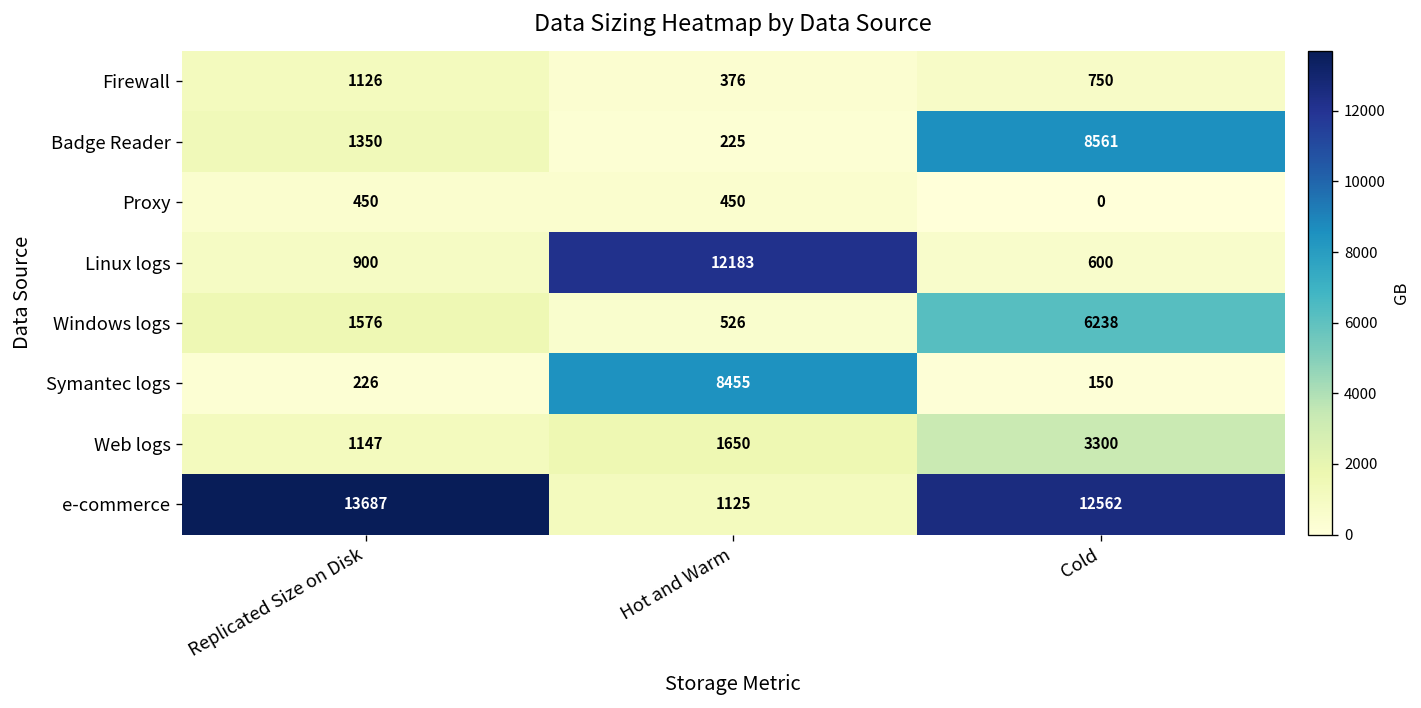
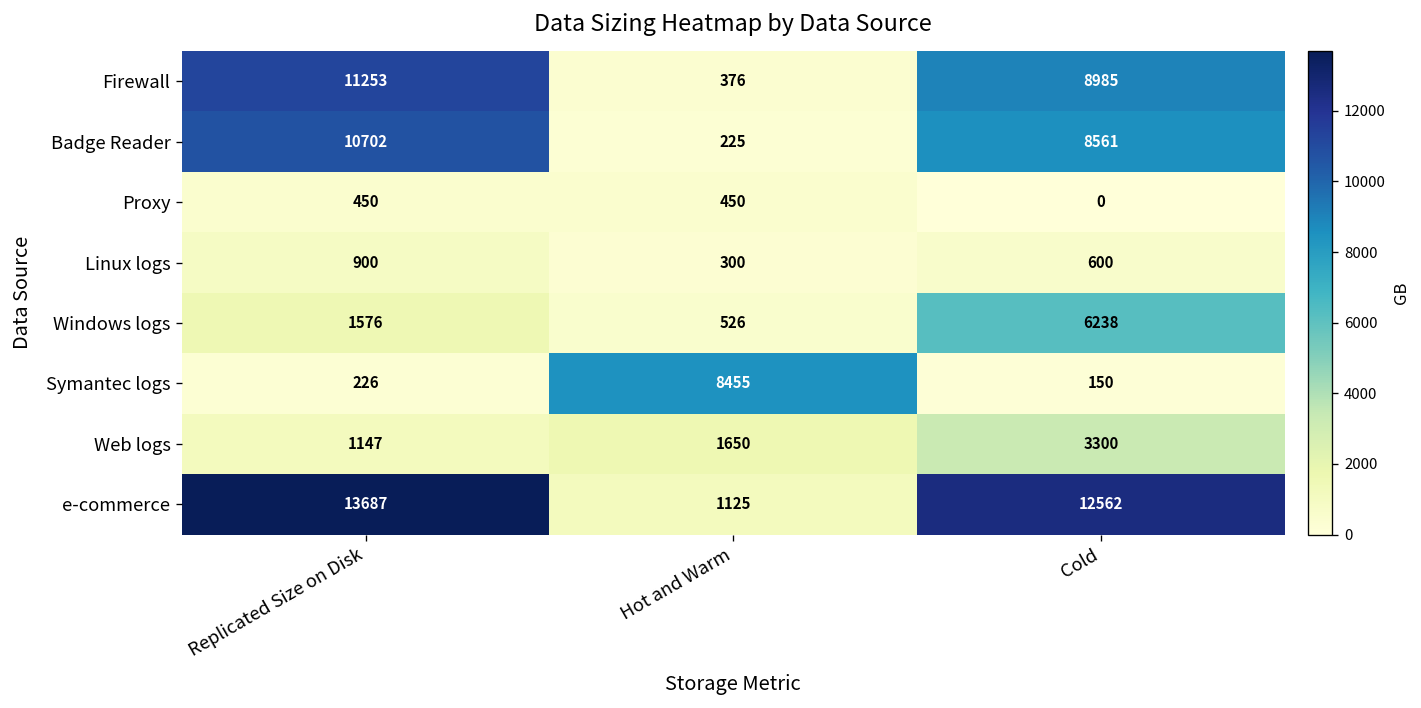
  {
    "Firewall": {
-     "Replicated Size on Disk": 1126,
+     "Replicated Size on Disk": 11253,
      "Hot and Warm": 376,
-     "Cold": 750
+     "Cold": 8985
    },
    "Badge Reader": {
-     "Replicated Size on Disk": 1350,
+     "Replicated Size on Disk": 10702,
      "Hot and Warm": 225,
      "Cold": 8561
    },
    "Proxy": {
      "Replicated Size on Disk": 450,
      "Hot and Warm": 450,
      "Cold": 0
    },
    "Linux logs": {
      "Replicated Size on Disk": 900,
-     "Hot and Warm": 12183,
+     "Hot and Warm": 300,
      "Cold": 600
    },
    "Windows logs": {
      "Replicated Size on Disk": 1576,
      "Hot and Warm": 526,
      "Cold": 6238
    },
    "Symantec logs": {
      "Replicated Size on Disk": 226,
      "Hot and Warm": 8455,
      "Cold": 150
    },
    "Web logs": {
      "Replicated Size on Disk": 1147,
      "Hot and Warm": 1650,
      "Cold": 3300
    },
    "e-commerce": {
      "Replicated Size on Disk": 13687,
      "Hot and Warm": 1125,
      "Cold": 12562
    }
  }
